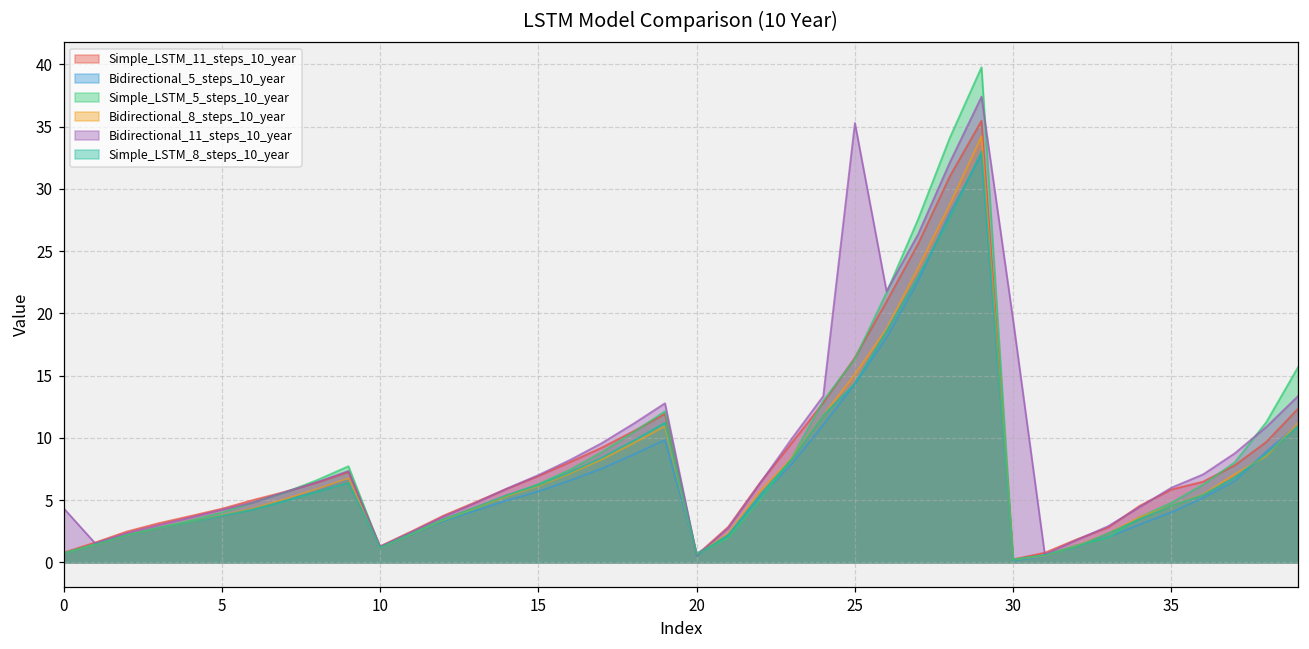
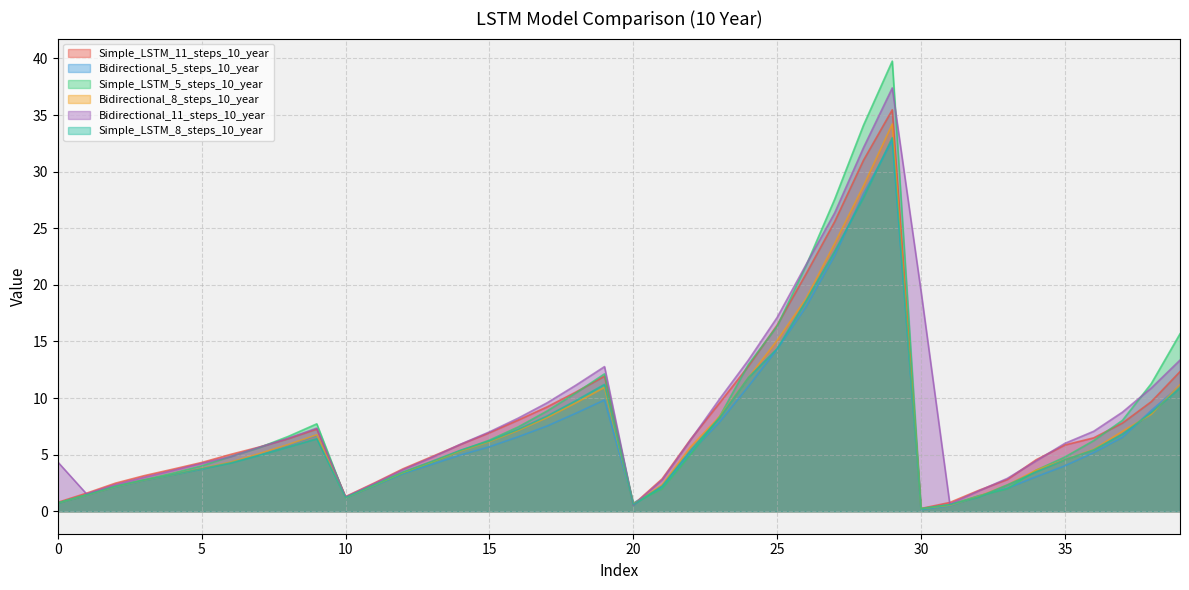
  {
    "Bidirectional_11_steps_10_year": {
      "0": 4.4,
-     "25": 35.3,
+     "25": 17.1,
      "30": 19.4
    }
  }
